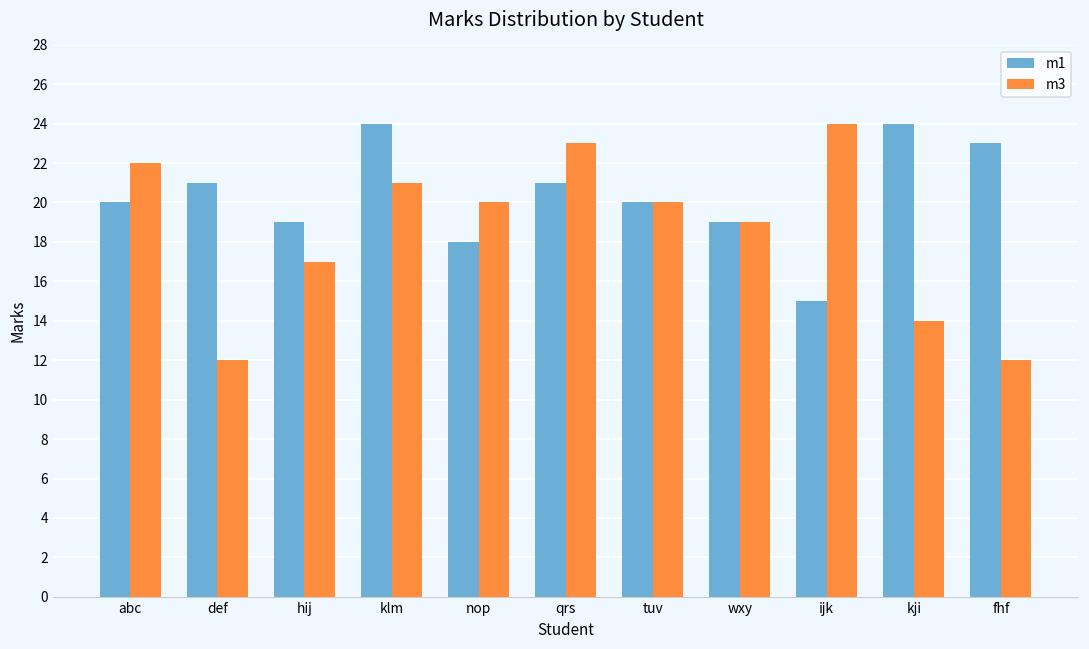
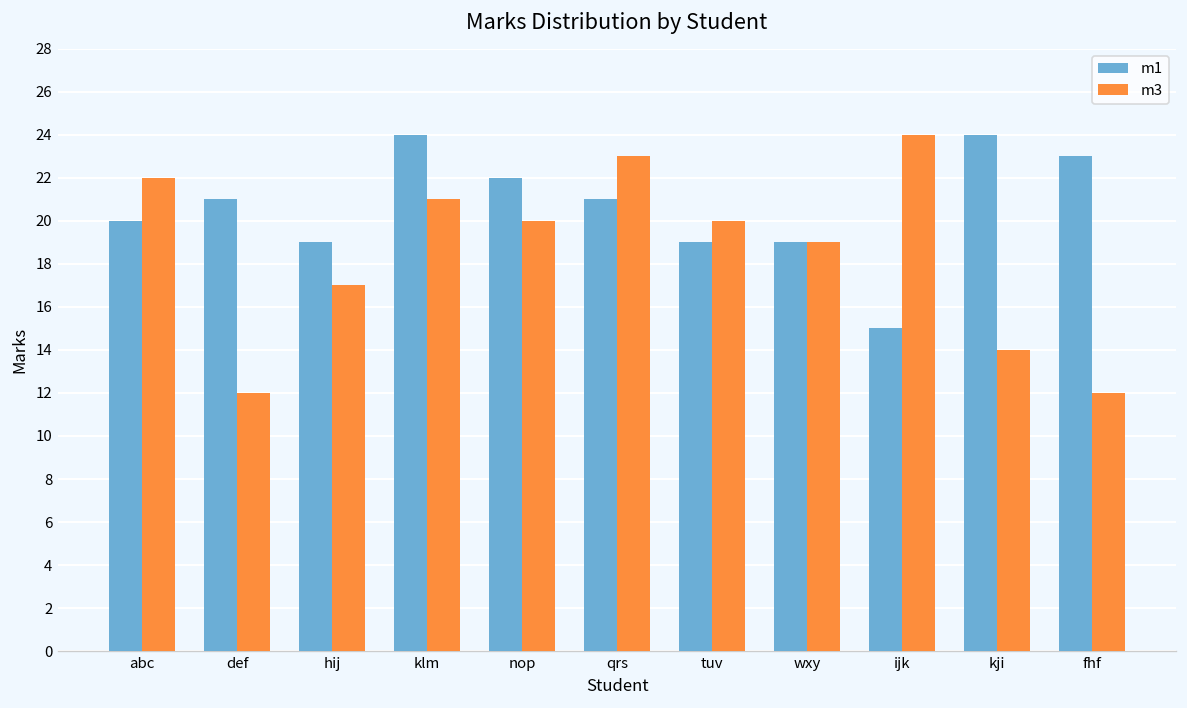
  {
    "m1": {
      "abc": 20,
      "def": 21,
      "hij": 19,
      "klm": 24,
-     "nop": 18,
+     "nop": 22,
      "qrs": 21,
-     "tuv": 20,
+     "tuv": 19,
      "wxy": 19,
      "ijk": 15,
      "kji": 24,
      "fhf": 23
    },
    "m3": {
      "abc": 22,
      "def": 12,
      "hij": 17,
      "klm": 21,
      "nop": 20,
      "qrs": 23,
      "tuv": 20,
      "wxy": 19,
      "ijk": 24,
      "kji": 14,
      "fhf": 12
    }
  }
